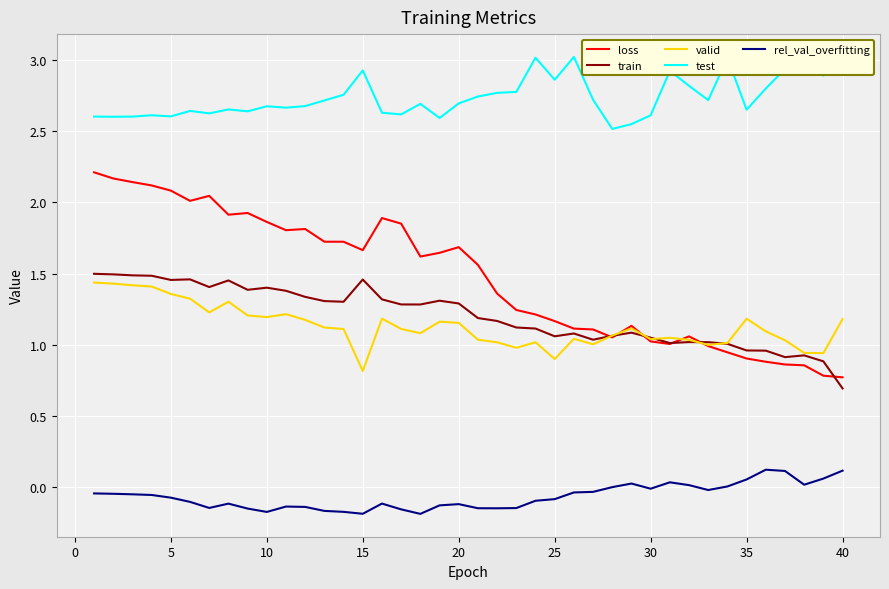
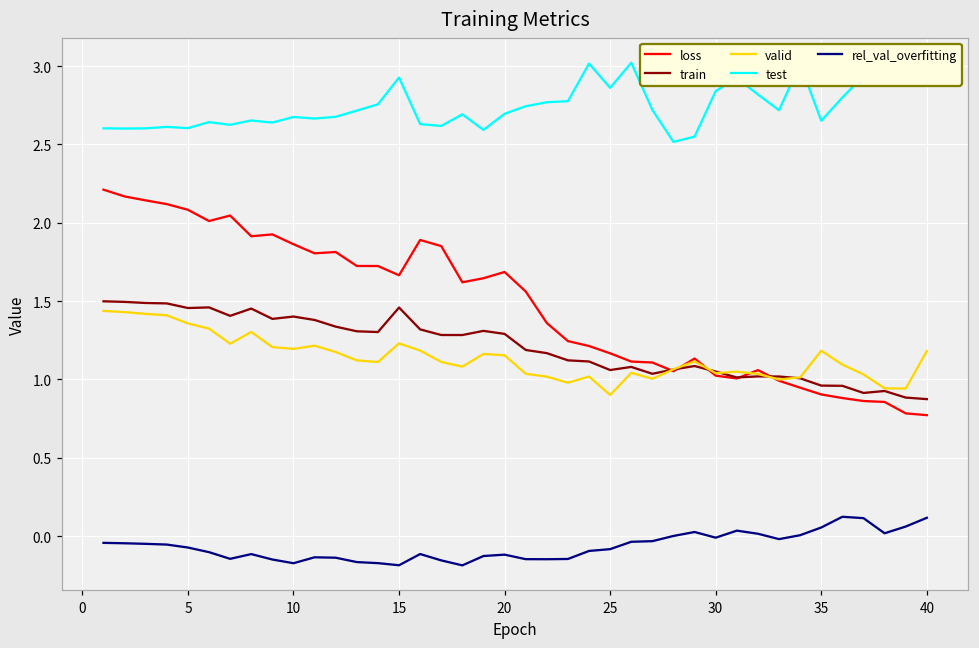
  {
    "loss": {
      "5": 2.08,
      "10": 1.86,
      "15": 1.66,
      "20": 1.69,
      "25": 1.17,
      "35": 0.90,
      "40": 0.77
    },
    "train": {
      "5": 1.46,
      "10": 1.40,
      "15": 1.46,
      "20": 1.29,
      "25": 1.06,
      "35": 0.96,
-     "40": 0.69
+     "40": 0.87
    },
    "valid": {
      "5": 1.36,
      "10": 1.19,
-     "15": 0.82,
+     "15": 1.23,
      "20": 1.15,
      "25": 0.90,
      "35": 1.18,
      "40": 1.18
    },
    "test": {
      "5": 2.60,
      "10": 2.67,
      "15": 2.93,
      "20": 2.70,
      "25": 2.86,
-     "30": 2.61,
+     "30": 2.84,
      "35": 2.65
    },
    "rel_val_overfitting": {
      "5": -0.07,
      "10": -0.17,
      "15": -0.19,
      "20": -0.12,
      "25": -0.08,
      "30": -0.01,
      "35": 0.06,
      "40": 0.12
    }
  }
